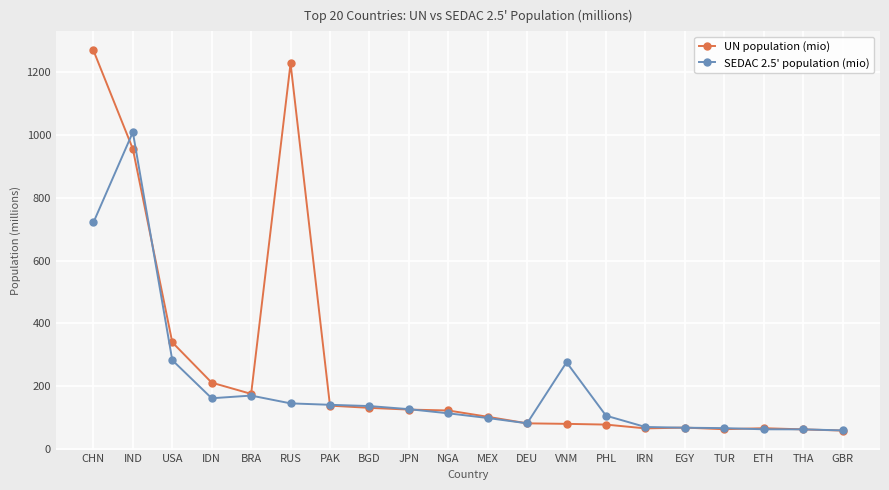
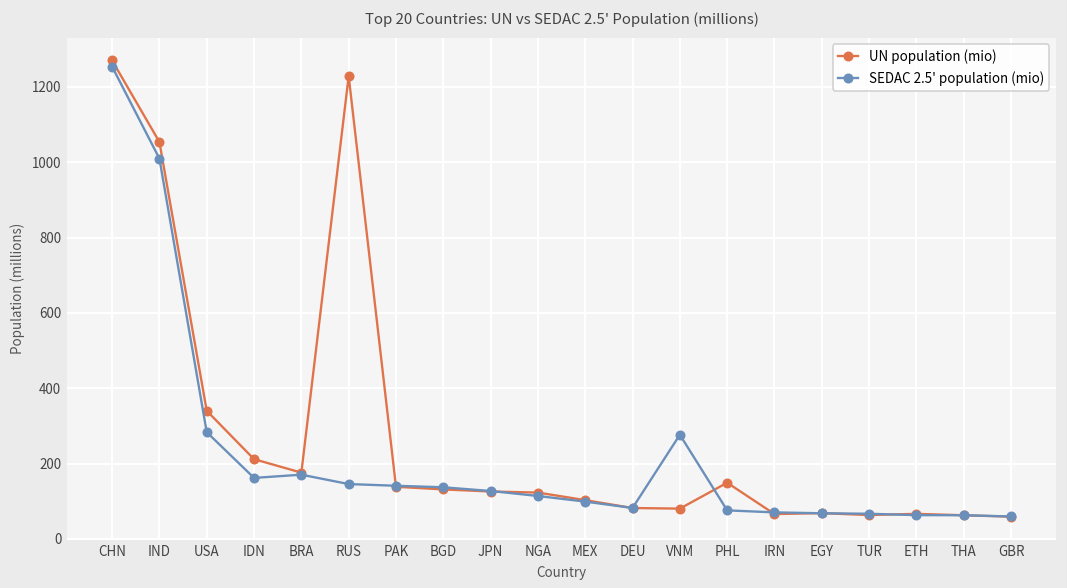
  {
    "UN population (mio)": {
      "CHN": 1270,
-     "IND": 960,
+     "IND": 1050,
      "USA": 340,
      "IDN": 210,
      "RUS": 1230,
      "NGA": 120,
      "VNM": 80,
-     "PHL": 80
+     "PHL": 150
    },
    "SEDAC 2.5' population (mio)": {
-     "CHN": 720,
+     "CHN": 1250,
      "IND": 1010,
      "USA": 280,
      "IDN": 160,
      "RUS": 150,
      "NGA": 110,
      "VNM": 280,
-     "PHL": 110
+     "PHL": 80
    }
  }
